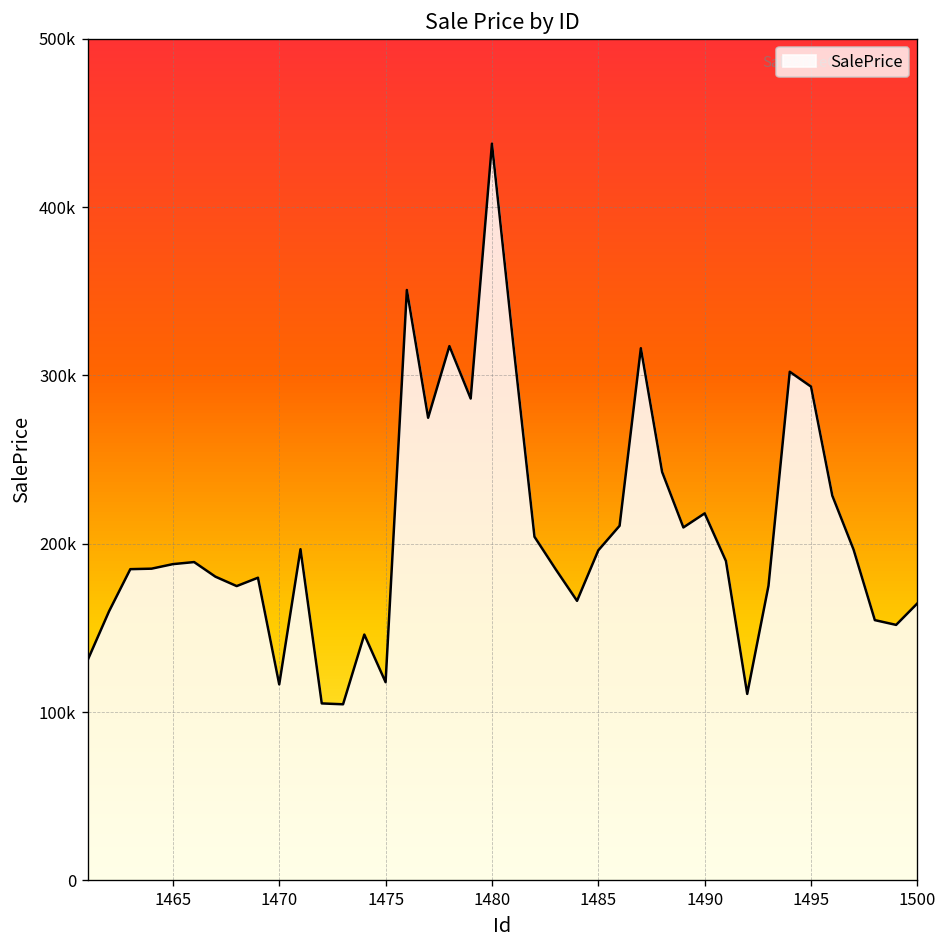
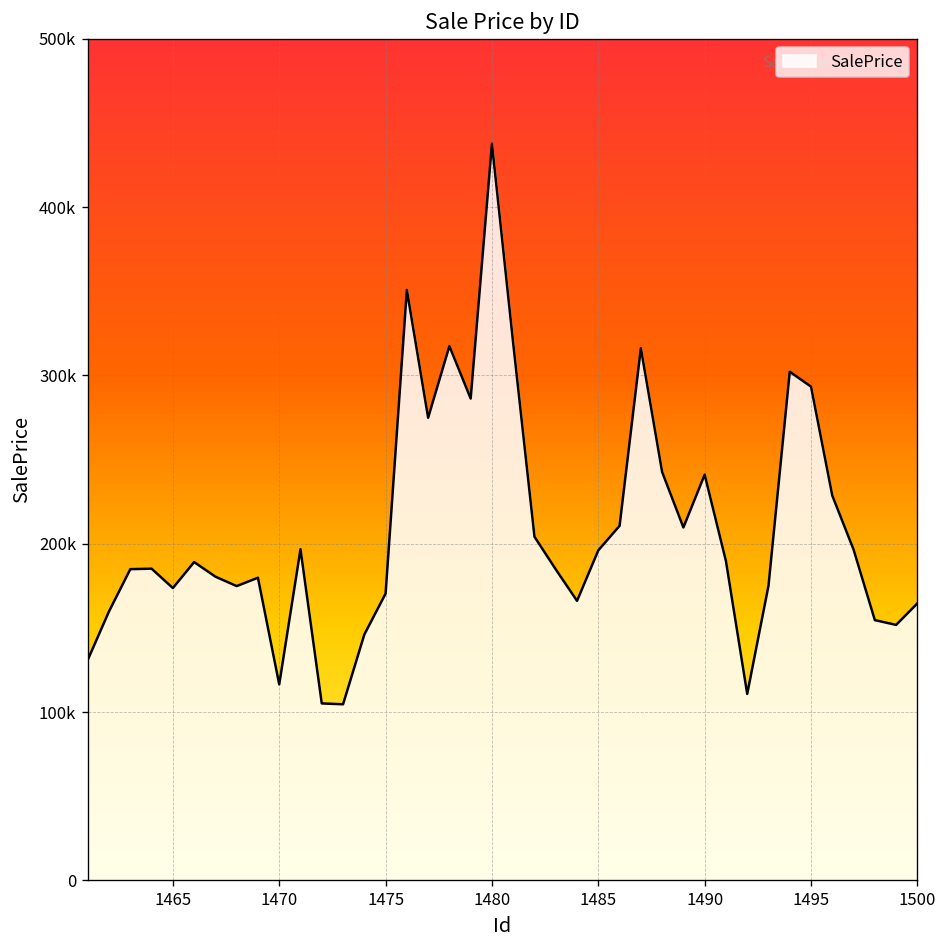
  {
-   "1465": 188000,
+   "1465": 174000,
    "1470": 116000,
-   "1475": 118000,
+   "1475": 170000,
    "1480": 438000,
    "1485": 196000,
-   "1490": 218000,
+   "1490": 241000,
    "1495": 293000,
    "1500": 165000
  }
